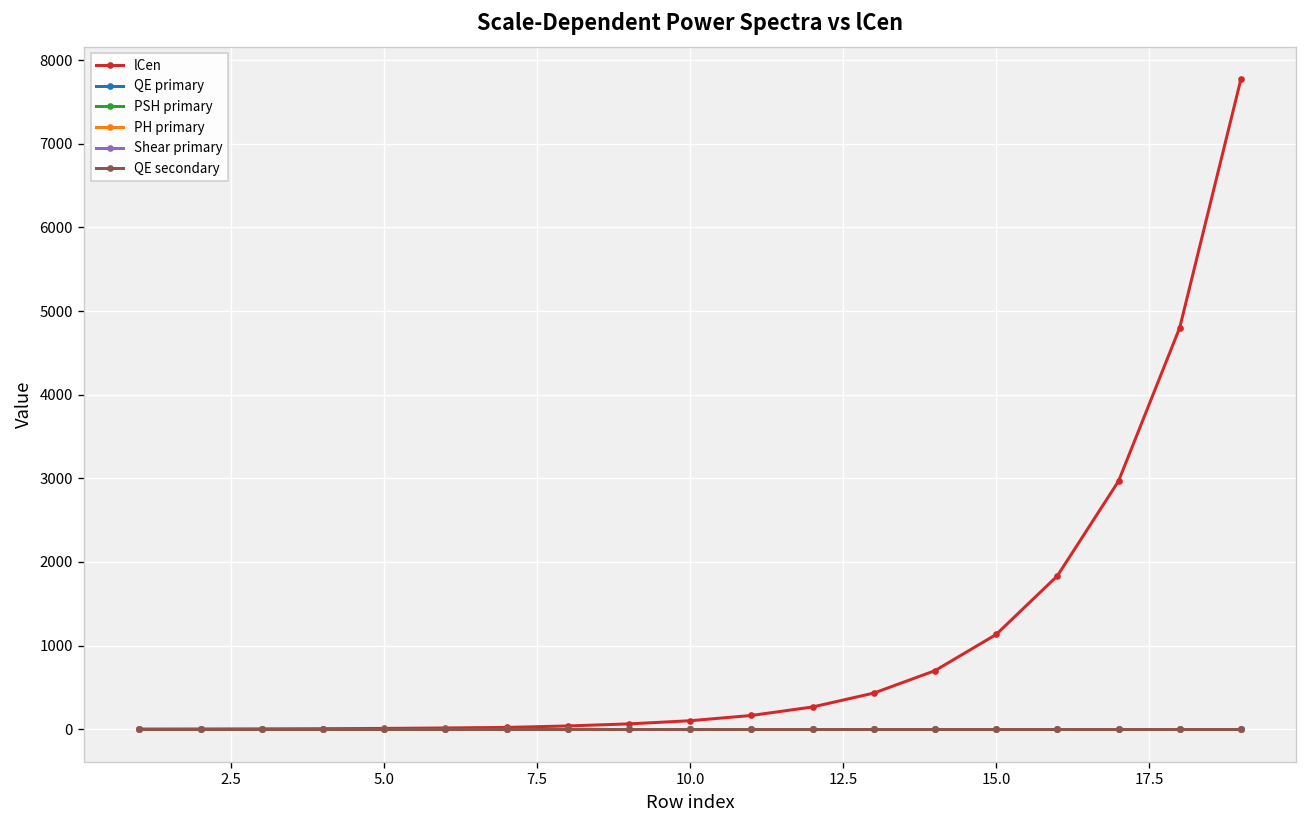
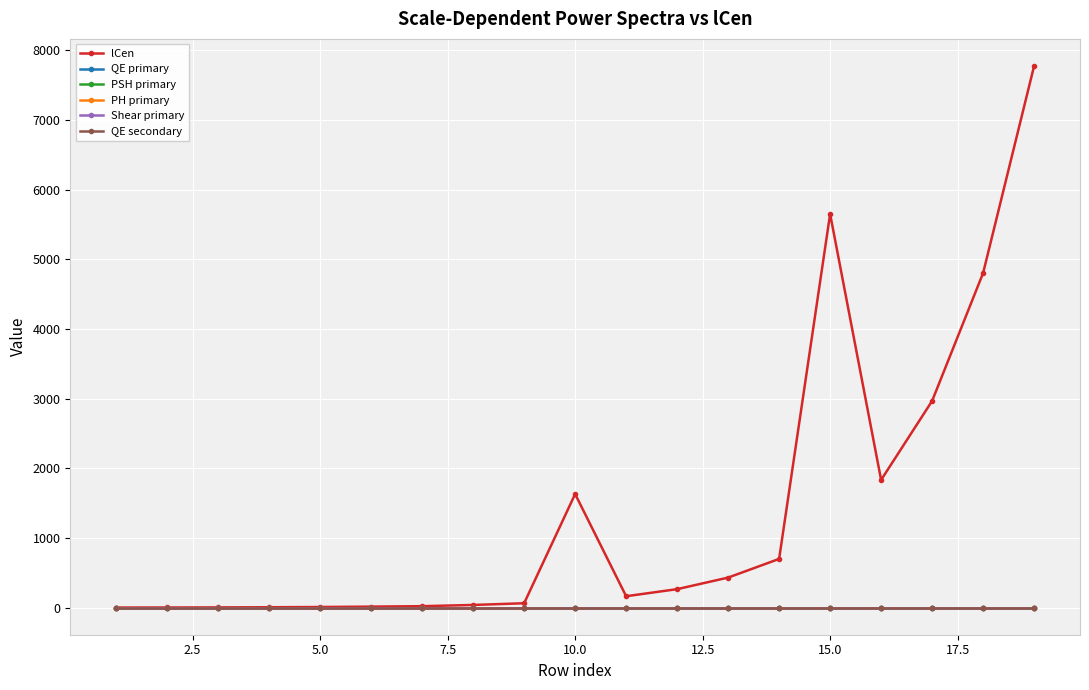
  {
    "lCen": {
-     "10.0": 100,
-     "15.0": 1100
+     "10.0": 1600,
+     "15.0": 5600
    },
    "QE secondary": {
      "10.0": 0,
      "15.0": 0
    }
  }
